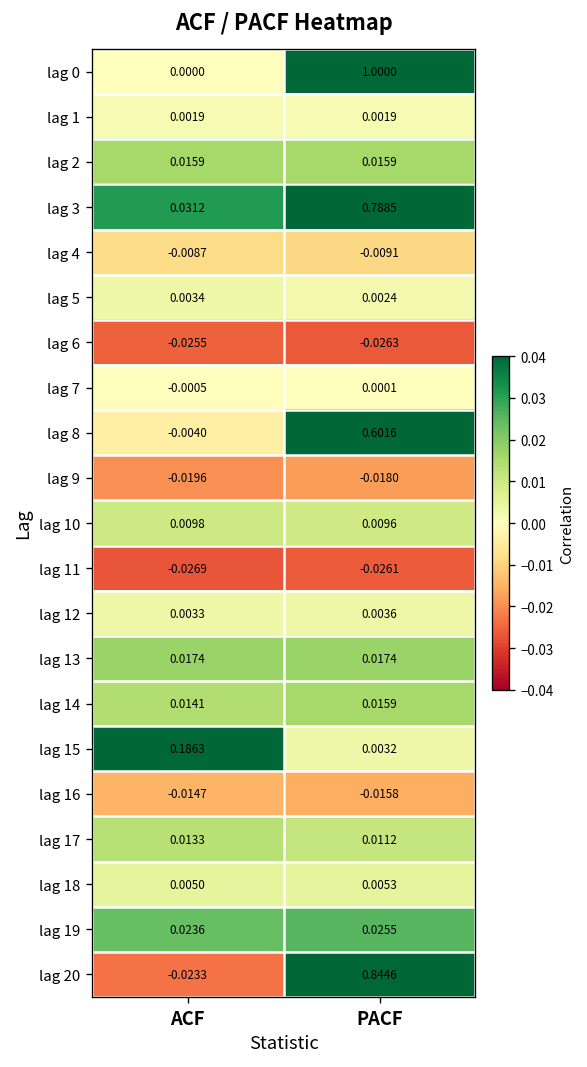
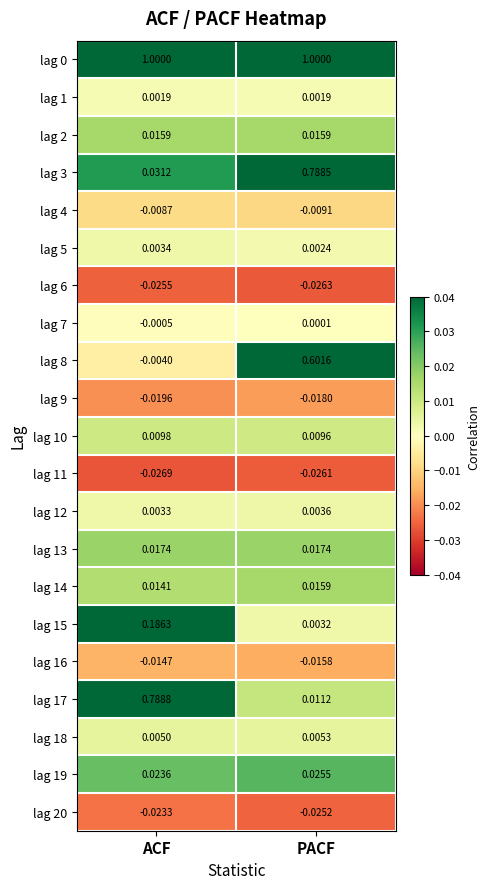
  {
    "lag 0": {
-     "ACF": 0.0000,
+     "ACF": 1.0000,
      "PACF": 1.0000
    },
    "lag 1": {
      "ACF": 0.0019,
      "PACF": 0.0019
    },
    "lag 2": {
      "ACF": 0.0159,
      "PACF": 0.0159
    },
    "lag 3": {
      "ACF": 0.0312,
      "PACF": 0.7885
    },
    "lag 4": {
      "ACF": -0.0087,
      "PACF": -0.0091
    },
    "lag 5": {
      "ACF": 0.0034,
      "PACF": 0.0024
    },
    "lag 6": {
      "ACF": -0.0255,
      "PACF": -0.0263
    },
    "lag 7": {
      "ACF": -0.0005,
      "PACF": 0.0001
    },
    "lag 8": {
      "ACF": -0.0040,
      "PACF": 0.6016
    },
    "lag 9": {
      "ACF": -0.0196,
      "PACF": -0.0180
    },
    "lag 10": {
      "ACF": 0.0098,
      "PACF": 0.0096
    },
    "lag 11": {
      "ACF": -0.0269,
      "PACF": -0.0261
    },
    "lag 12": {
      "ACF": 0.0033,
      "PACF": 0.0036
    },
    "lag 13": {
      "ACF": 0.0174,
      "PACF": 0.0174
    },
    "lag 14": {
      "ACF": 0.0141,
      "PACF": 0.0159
    },
    "lag 15": {
      "ACF": 0.1863,
      "PACF": 0.0032
    },
    "lag 16": {
      "ACF": -0.0147,
      "PACF": -0.0158
    },
    "lag 17": {
-     "ACF": 0.0133,
+     "ACF": 0.7888,
      "PACF": 0.0112
    },
    "lag 18": {
      "ACF": 0.0050,
      "PACF": 0.0053
    },
    "lag 19": {
      "ACF": 0.0236,
      "PACF": 0.0255
    },
    "lag 20": {
      "ACF": -0.0233,
-     "PACF": 0.8446
+     "PACF": -0.0252
    }
  }
